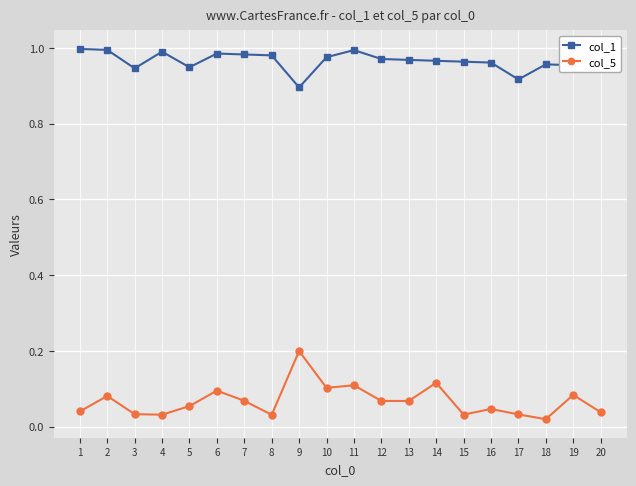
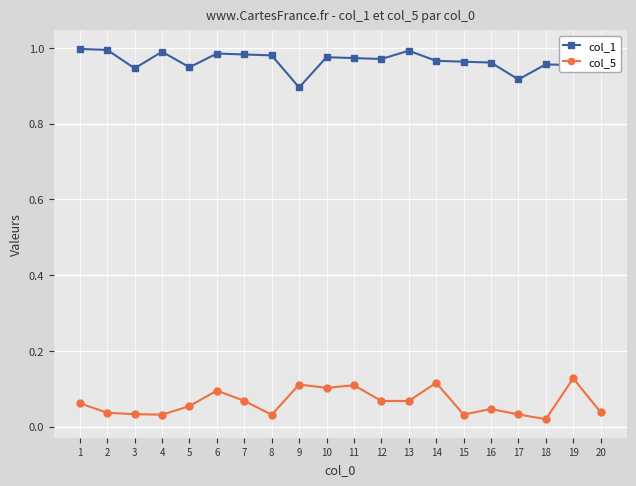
  {
    "col_1": {
      "1": 1.00,
      "2": 1.00,
      "3": 0.95,
      "4": 0.99,
      "5": 0.95,
      "6": 0.99,
      "7": 0.98,
      "8": 0.98,
      "9": 0.90,
      "10": 0.98,
-     "11": 0.99,
+     "11": 0.97,
      "12": 0.97,
-     "13": 0.97,
+     "13": 0.99,
      "14": 0.97,
      "15": 0.96,
      "16": 0.96,
      "17": 0.92,
      "18": 0.96
    },
    "col_5": {
-     "1": 0.04,
-     "2": 0.08,
+     "1": 0.06,
+     "2": 0.04,
      "3": 0.03,
      "4": 0.03,
      "5": 0.05,
      "6": 0.09,
      "7": 0.07,
      "8": 0.03,
-     "9": 0.20,
+     "9": 0.11,
      "10": 0.10,
      "11": 0.11,
      "12": 0.07,
      "13": 0.07,
      "14": 0.12,
      "15": 0.03,
      "16": 0.05,
      "17": 0.03,
      "18": 0.02,
-     "19": 0.08,
+     "19": 0.13,
      "20": 0.04
    }
  }
